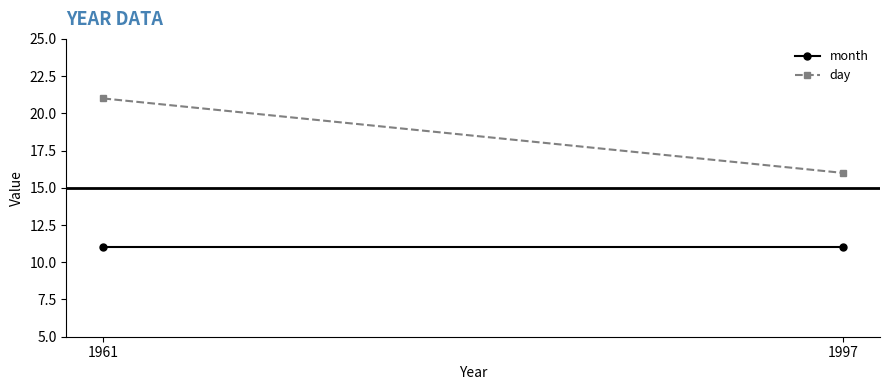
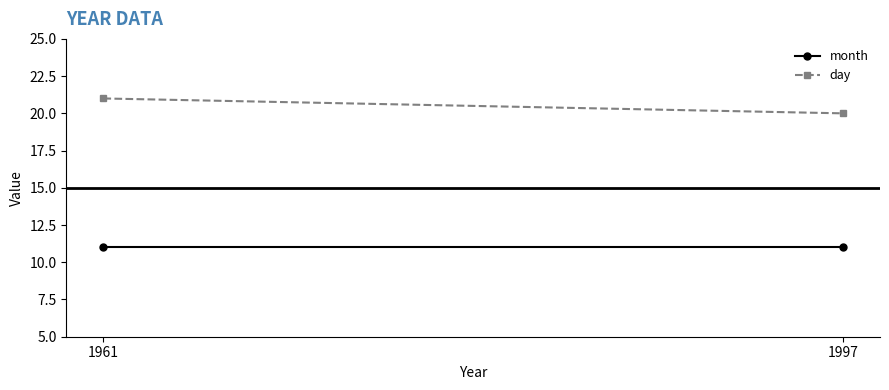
  {
    "month": {
      "1961": 11,
      "1997": 11
    },
    "day": {
      "1961": 21,
-     "1997": 16
+     "1997": 20
    }
  }
